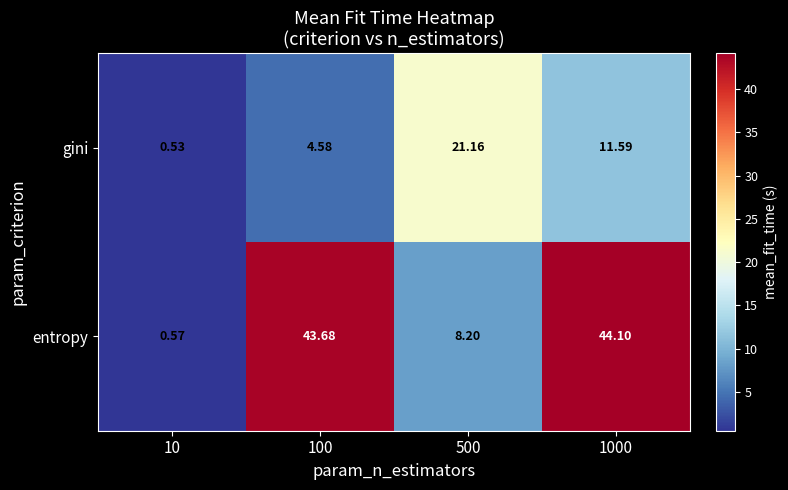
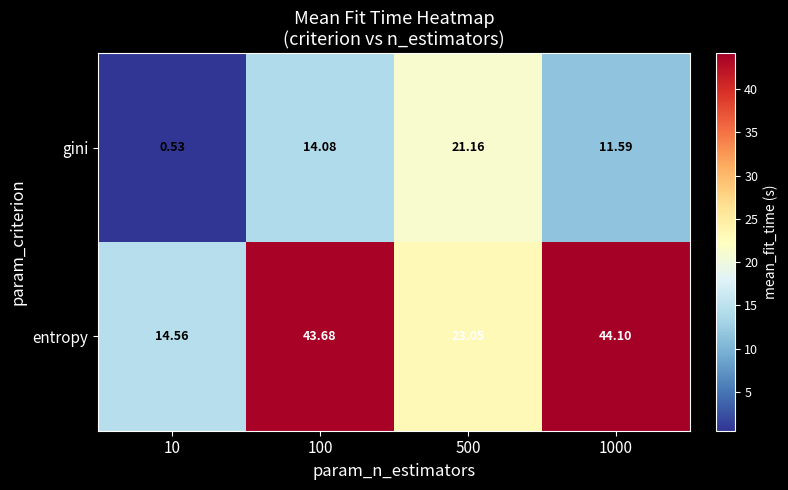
  {
    "gini": {
      "10": 0.53,
-     "100": 4.58,
+     "100": 14.08,
      "500": 21.16,
      "1000": 11.59
    },
    "entropy": {
-     "10": 0.57,
+     "10": 14.56,
      "100": 43.68,
-     "500": 8.20,
+     "500": 23.05,
      "1000": 44.10
    }
  }
